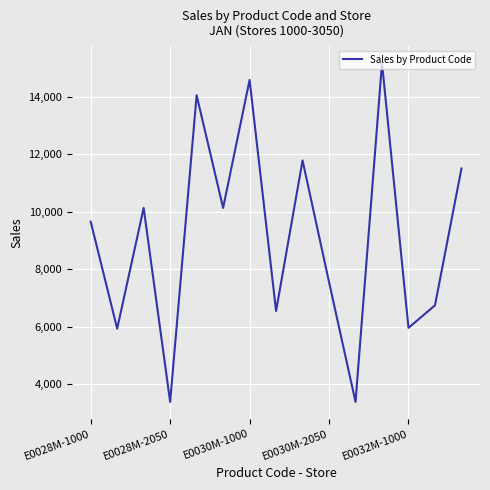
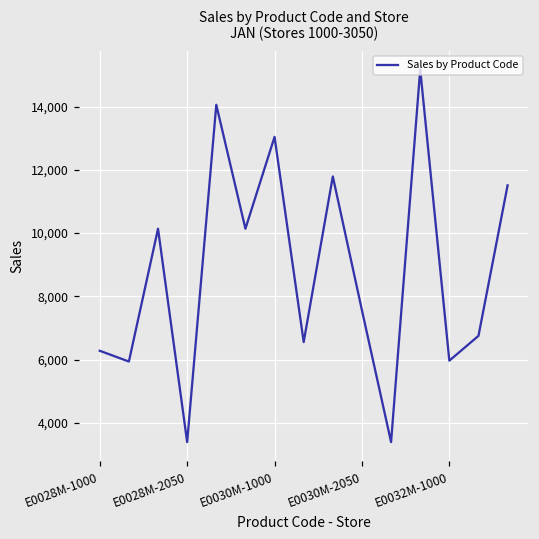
  {
-   "E0028M-1000": "9,700",
+   "E0028M-1000": "6,300",
    "E0028M-2050": "3,400",
-   "E0030M-1000": "14,600",
+   "E0030M-1000": "13,000",
    "E0030M-2050": "7,600",
    "E0032M-1000": "6,000"
  }
